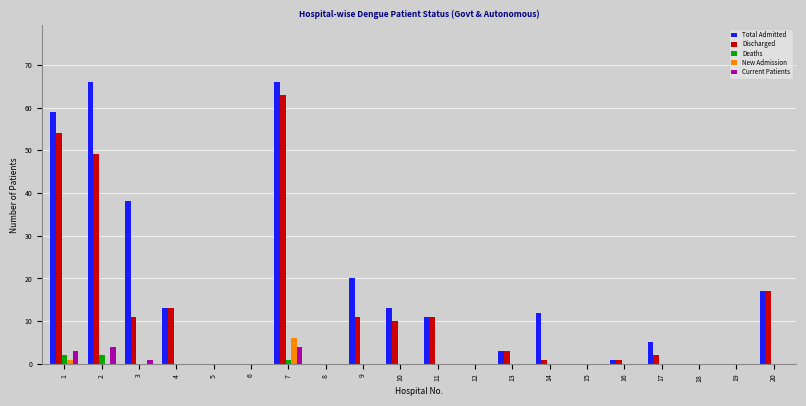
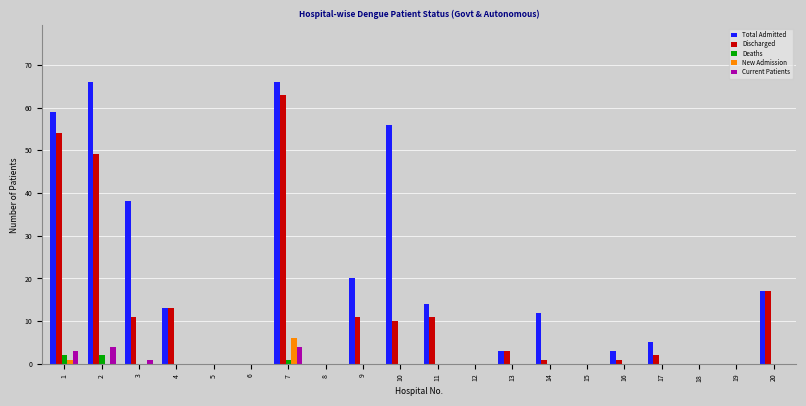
  {
    "Total Admitted": {
      "1": 59,
      "2": 66,
      "3": 38,
      "4": 13,
      "5": 0,
      "6": 0,
      "7": 66,
      "8": 0,
      "9": 20,
-     "10": 13,
-     "11": 11,
+     "10": 56,
+     "11": 14,
      "12": 0,
      "13": 3,
      "14": 12,
      "15": 0,
-     "16": 1,
+     "16": 3,
      "17": 5,
      "18": 0,
      "19": 0,
      "20": 17
    },
    "Discharged": {
      "1": 54,
      "2": 49,
      "3": 11,
      "4": 13,
      "5": 0,
      "6": 0,
      "7": 63,
      "8": 0,
      "9": 11,
      "10": 10,
      "11": 11,
      "12": 0,
      "13": 3,
      "14": 1,
      "15": 0,
      "16": 1,
      "17": 2,
      "18": 0,
      "19": 0,
      "20": 17
    },
    "Deaths": {
      "1": 2,
      "2": 2,
      "3": 0,
      "4": 0,
      "5": 0,
      "6": 0,
      "7": 1,
      "8": 0,
      "9": 0,
      "10": 0,
      "11": 0,
      "12": 0,
      "13": 0,
      "14": 0,
      "15": 0,
      "16": 0,
      "17": 0,
      "18": 0,
      "19": 0,
      "20": 0
    },
    "New Admission": {
      "1": 1,
      "2": 0,
      "3": 0,
      "4": 0,
      "5": 0,
      "6": 0,
      "7": 6,
      "8": 0,
      "9": 0,
      "10": 0,
      "11": 0,
      "12": 0,
      "13": 0,
      "14": 0,
      "15": 0,
      "16": 0,
      "17": 0,
      "18": 0,
      "19": 0,
      "20": 0
    },
    "Current Patients": {
      "1": 3,
      "2": 4,
      "3": 1,
      "4": 0,
      "5": 0,
      "6": 0,
      "7": 4,
      "8": 0,
      "9": 0,
      "10": 0,
      "11": 0,
      "12": 0,
      "13": 0,
      "14": 0,
      "15": 0,
      "16": 0,
      "17": 0,
      "18": 0,
      "19": 0,
      "20": 0
    }
  }
